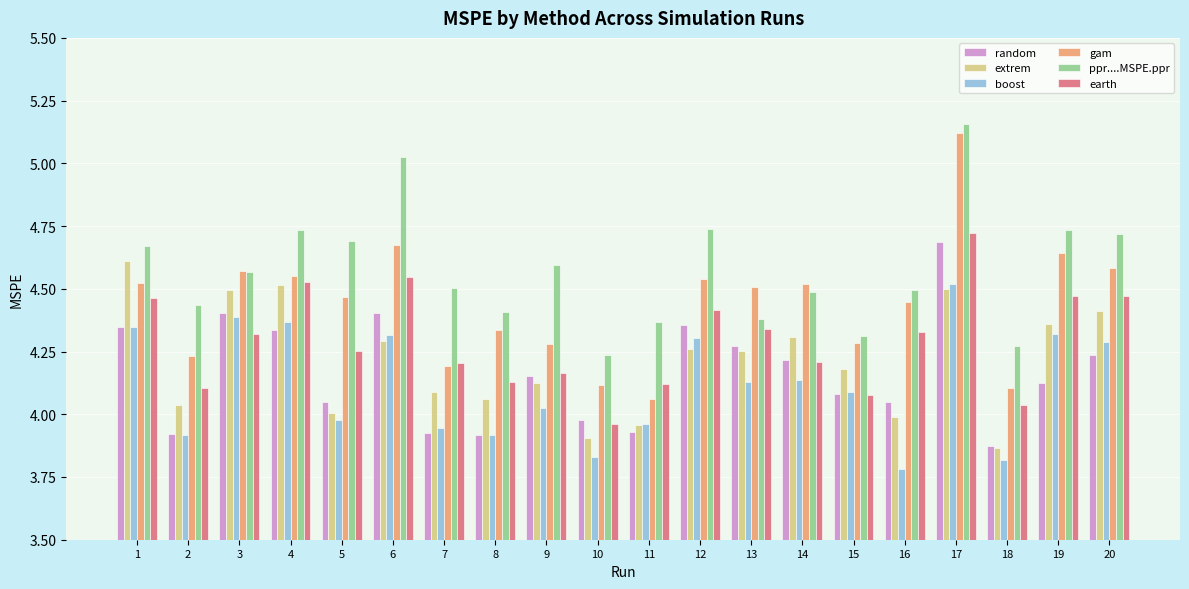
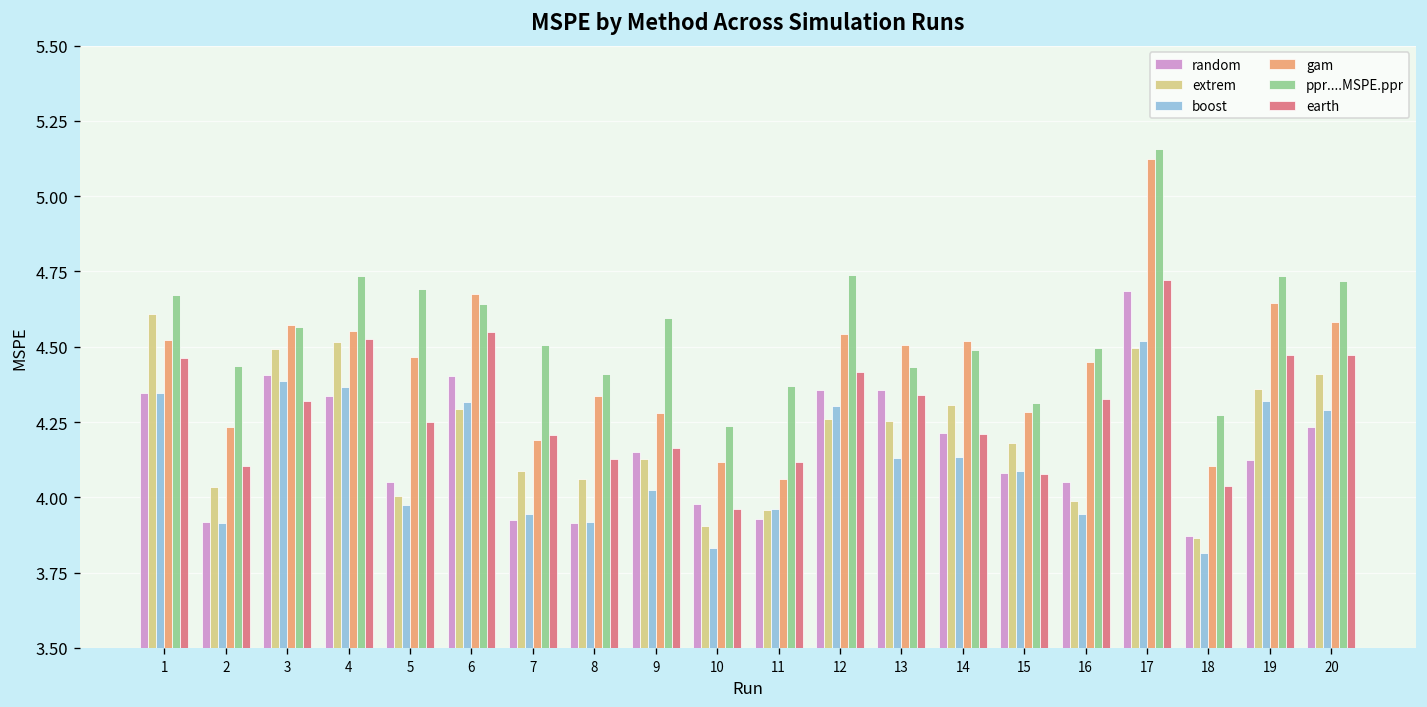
  {
    "random": {
      "1": 4.35,
      "2": 3.92,
      "3": 4.41,
      "4": 4.34,
      "5": 4.05,
      "6": 4.40,
      "7": 3.93,
      "8": 3.92,
      "9": 4.15,
      "10": 3.98,
      "11": 3.93,
      "12": 4.36,
-     "13": 4.27,
+     "13": 4.36,
      "14": 4.21,
      "15": 4.08,
      "16": 4.05,
      "17": 4.68,
      "18": 3.87,
      "19": 4.12,
      "20": 4.23
    },
    "boost": {
      "1": 4.35,
      "2": 3.92,
      "3": 4.39,
      "4": 4.37,
      "5": 3.98,
      "6": 4.32,
      "7": 3.94,
      "8": 3.92,
      "9": 4.02,
      "10": 3.83,
      "11": 3.96,
      "12": 4.30,
      "13": 4.13,
      "14": 4.13,
      "15": 4.09,
-     "16": 3.78,
+     "16": 3.94,
      "17": 4.52,
      "18": 3.82,
      "19": 4.32,
      "20": 4.29
    },
    "ppr....MSPE.ppr": {
      "1": 4.67,
      "2": 4.43,
      "3": 4.57,
      "4": 4.74,
      "5": 4.69,
-     "6": 5.02,
+     "6": 4.64,
      "7": 4.50,
      "8": 4.41,
      "9": 4.60,
      "10": 4.24,
      "11": 4.37,
      "12": 4.74,
-     "13": 4.38,
+     "13": 4.43,
      "14": 4.49,
      "15": 4.31,
      "16": 4.50,
      "17": 5.16,
      "18": 4.27,
      "19": 4.74,
      "20": 4.72
    }
  }
